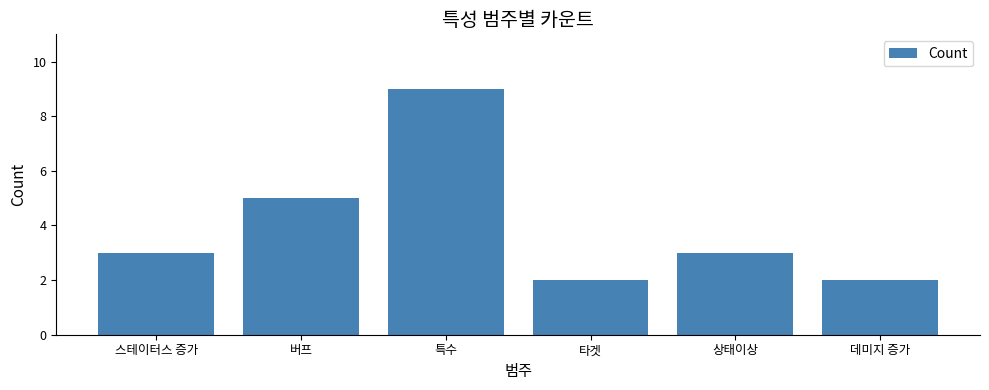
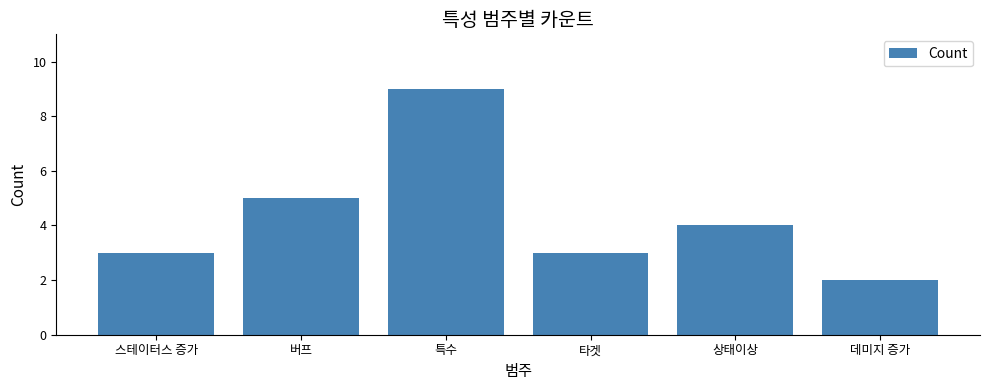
  {
    "스테이터스 증가": 3,
    "버프": 5,
    "특수": 9,
-   "타겟": 2,
-   "상태이상": 3,
+   "타겟": 3,
+   "상태이상": 4,
    "데미지 증가": 2
  }
